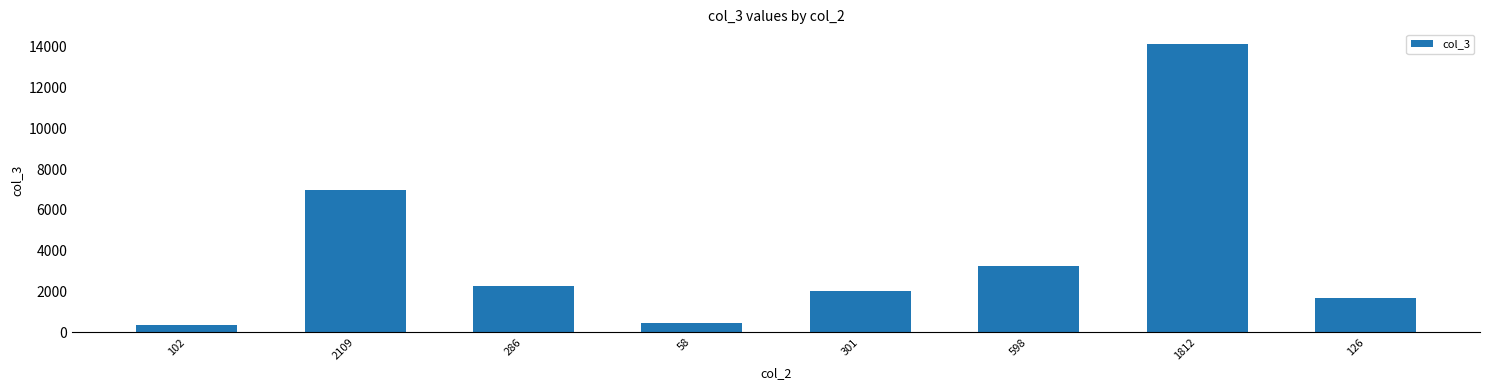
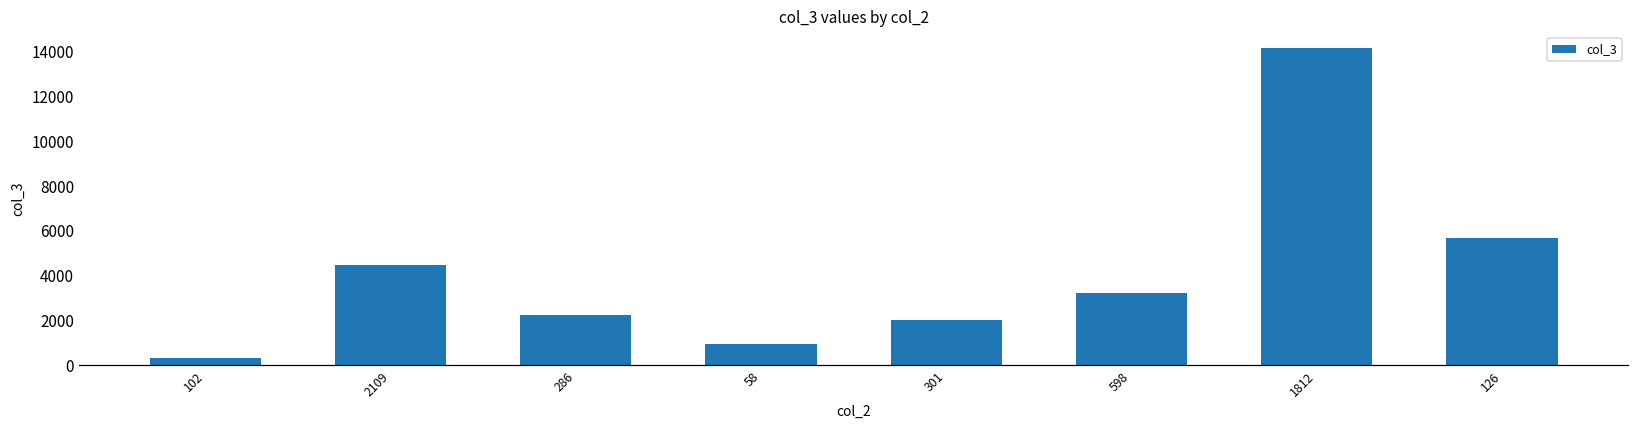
  {
    "102": 300,
-   "2109": 7000,
+   "2109": 4500,
    "286": 2200,
-   "58": 500,
+   "58": 900,
    "301": 2000,
    "598": 3200,
    "1812": 14200,
-   "126": 1700
+   "126": 5700
  }
